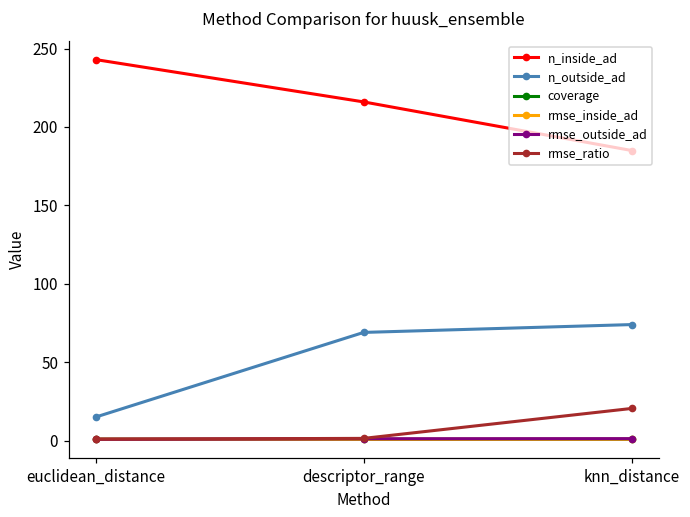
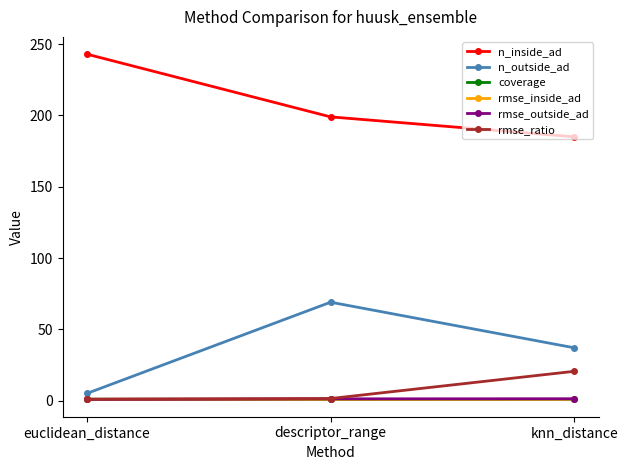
  {
    "n_inside_ad": {
      "euclidean_distance": 243,
-     "descriptor_range": 216
+     "descriptor_range": 199
    },
    "n_outside_ad": {
-     "euclidean_distance": 15,
+     "euclidean_distance": 5,
      "descriptor_range": 69,
-     "knn_distance": 74
+     "knn_distance": 37
    },
    "rmse_ratio": {
      "knn_distance": 21
    }
  }
